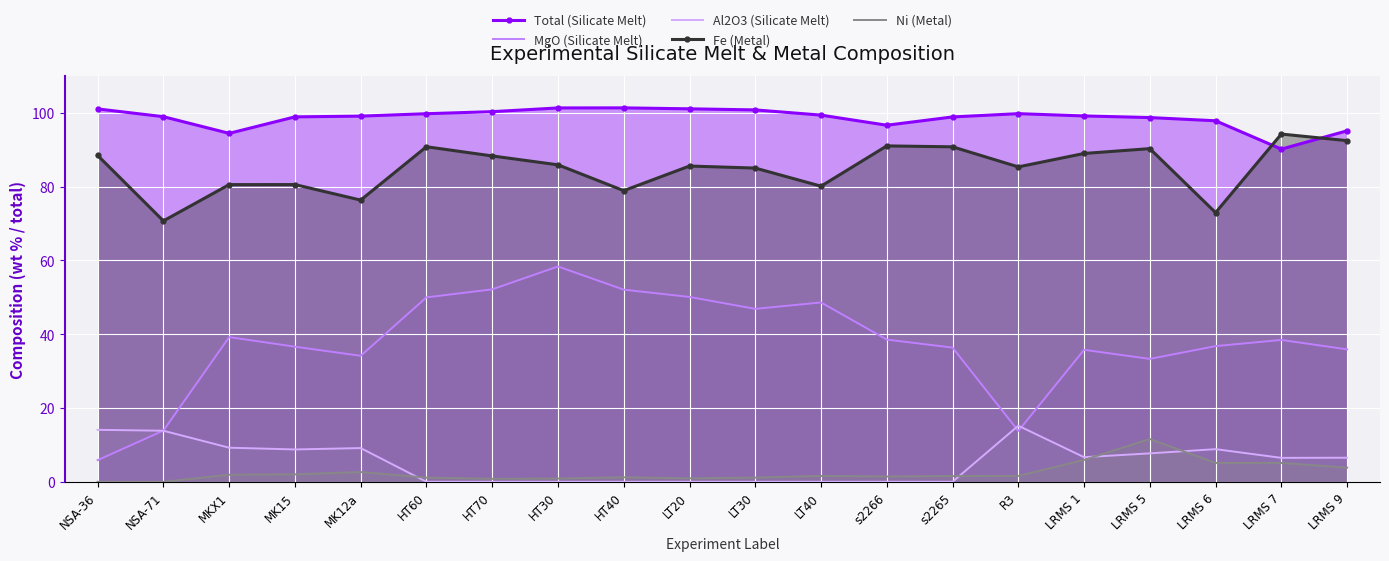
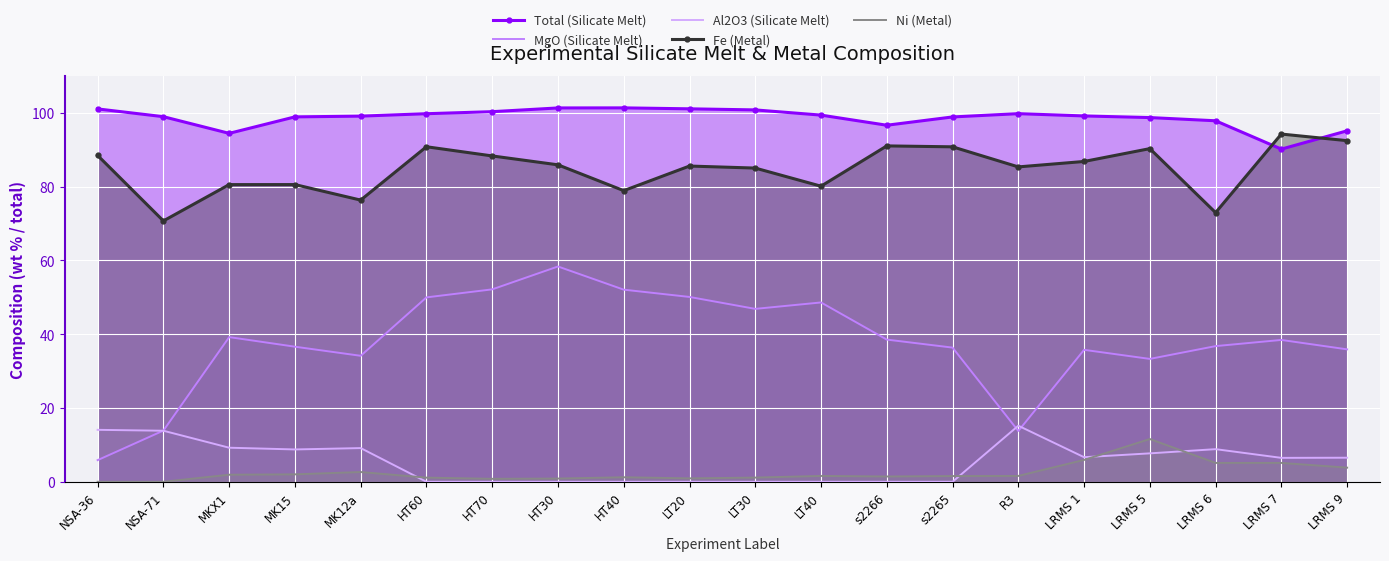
  {
    "Total (Silicate Melt)": {
      "NSA-36": 101,
      "NSA-71": 99,
      "MKX1": 94,
      "MK15": 99,
      "MK12a": 99,
      "HT60": 100,
      "HT70": 100,
      "HT30": 101,
      "HT40": 101,
      "LT20": 101,
      "LT30": 101,
      "LT40": 99,
      "s2266": 97,
      "s2265": 99,
      "R3": 100,
      "LRMS 1": 99,
      "LRMS 5": 99,
      "LRMS 6": 98,
      "LRMS 7": 90,
      "LRMS 9": 95
    },
    "Fe (Metal)": {
      "NSA-36": 88,
      "NSA-71": 71,
      "MKX1": 81,
      "MK15": 81,
      "MK12a": 76,
      "HT60": 91,
      "HT70": 88,
      "HT30": 86,
      "HT40": 79,
      "LT20": 86,
      "LT30": 85,
      "LT40": 80,
      "s2266": 91,
      "s2265": 91,
      "R3": 85,
-     "LRMS 1": 89,
+     "LRMS 1": 87,
      "LRMS 5": 90,
      "LRMS 6": 73,
      "LRMS 7": 94,
      "LRMS 9": 92
    },
    "Ni (Metal)": {
      "NSA-36": 0,
      "NSA-71": 0,
      "MKX1": 2,
      "MK15": 2,
      "MK12a": 3,
      "HT60": 1,
      "HT70": 1,
      "HT30": 1,
      "HT40": 1,
      "LT20": 1,
      "LT30": 1,
      "LT40": 2,
      "s2266": 1,
      "s2265": 2,
      "R3": 2,
      "LRMS 1": 6,
      "LRMS 5": 12,
      "LRMS 6": 5,
      "LRMS 7": 5,
      "LRMS 9": 4
    }
  }
